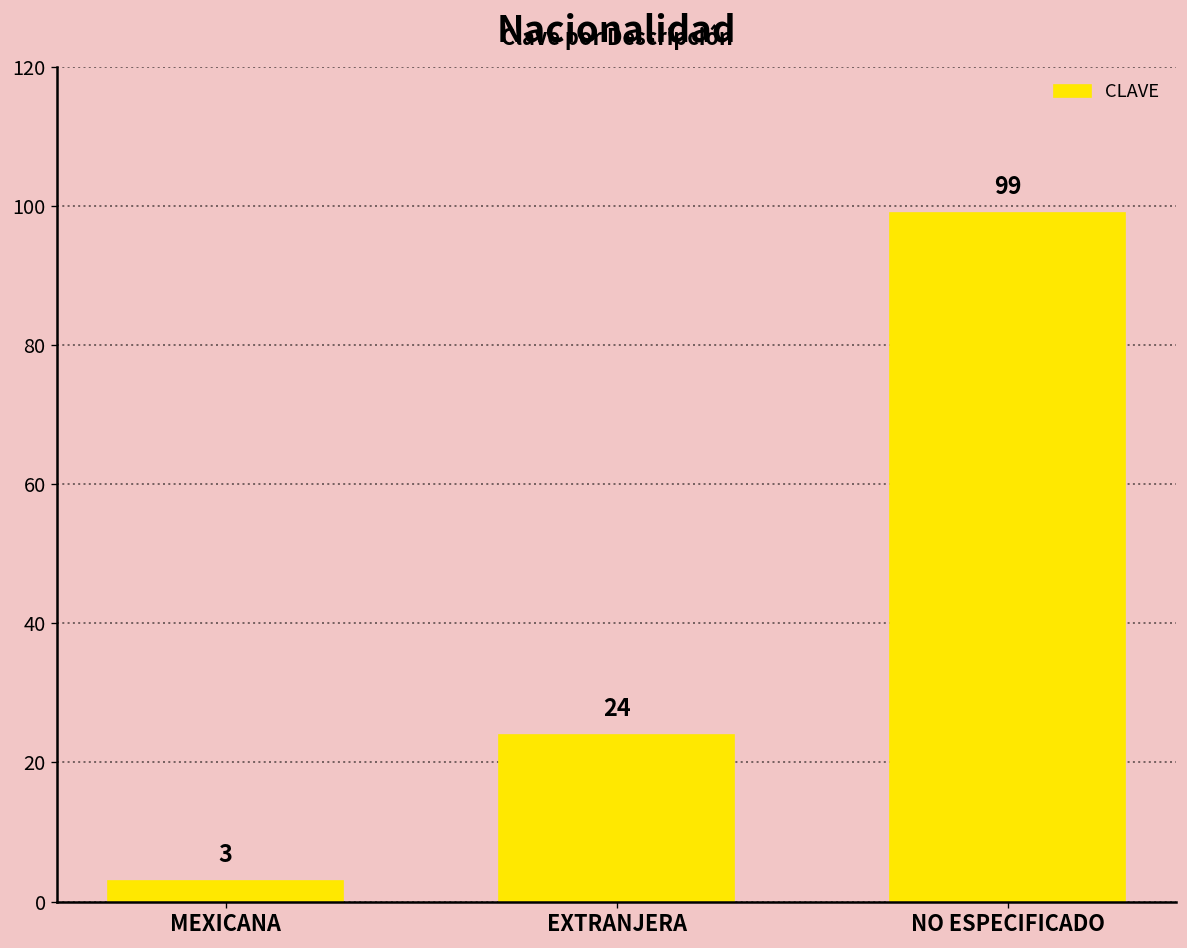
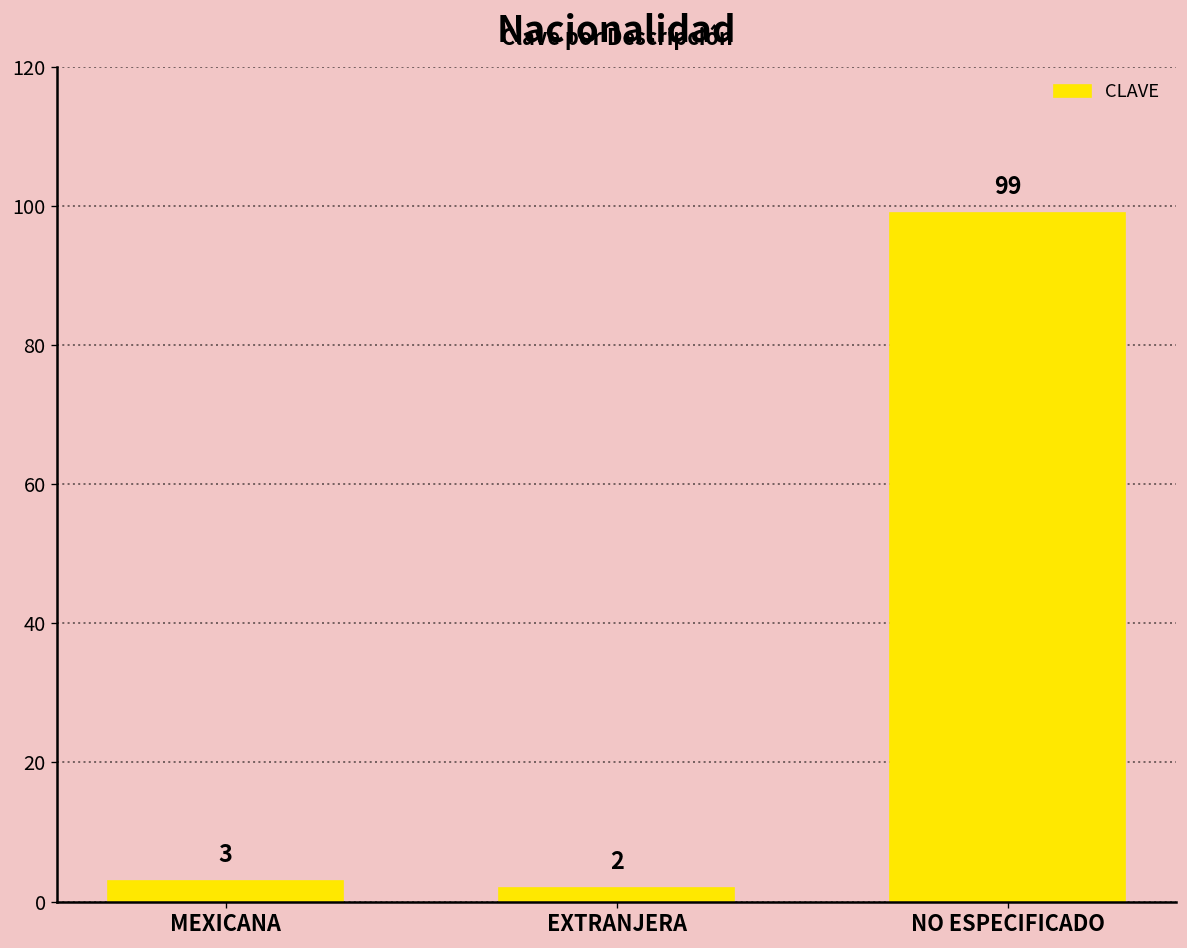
  {
    "MEXICANA": 3,
-   "EXTRANJERA": 24,
+   "EXTRANJERA": 2,
    "NO ESPECIFICADO": 99
  }
